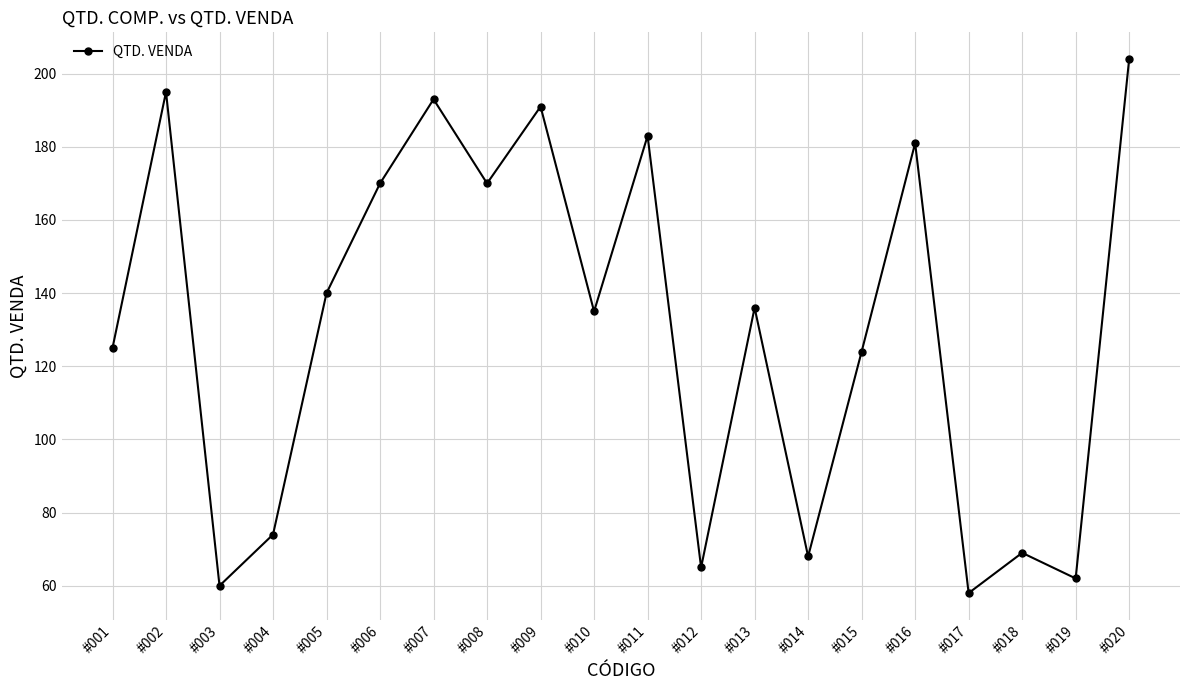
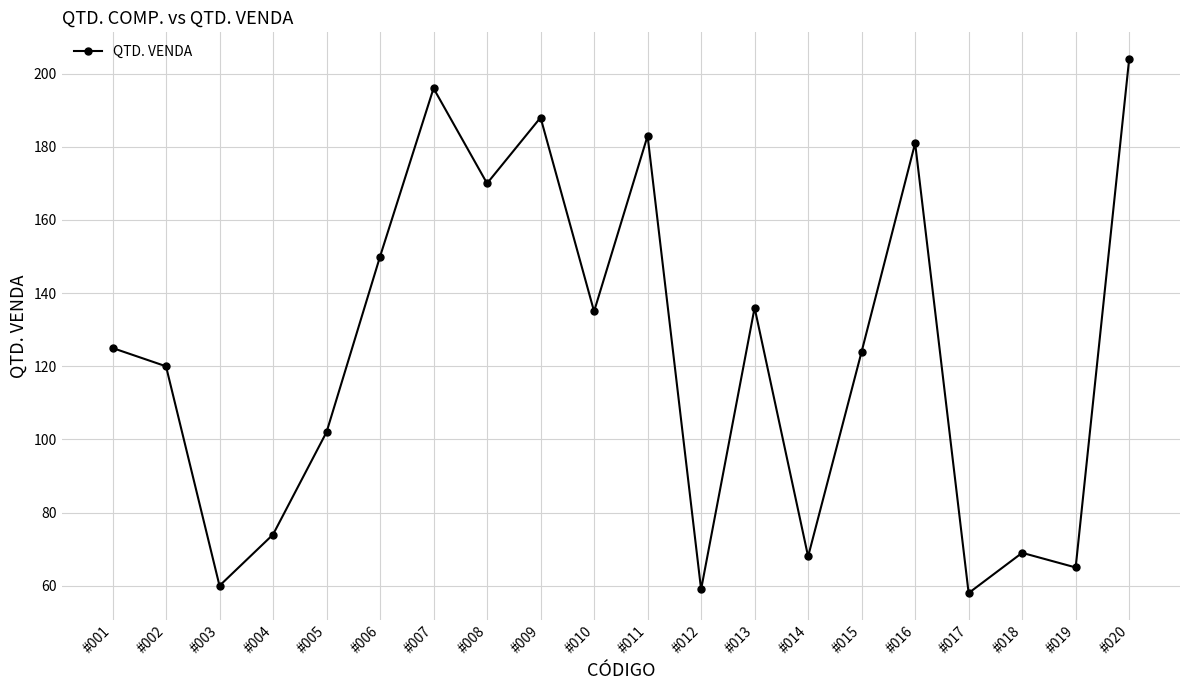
  {
    "#001": 125,
-   "#002": 195,
+   "#002": 120,
    "#003": 60,
    "#004": 74,
-   "#005": 140,
-   "#006": 170,
-   "#007": 193,
+   "#005": 102,
+   "#006": 150,
+   "#007": 196,
    "#008": 170,
-   "#009": 191,
+   "#009": 188,
    "#010": 135,
    "#011": 183,
-   "#012": 65,
+   "#012": 59,
    "#013": 136,
    "#014": 68,
    "#015": 124,
    "#016": 181,
    "#017": 58,
    "#018": 69,
-   "#019": 62,
+   "#019": 65,
    "#020": 204
  }
